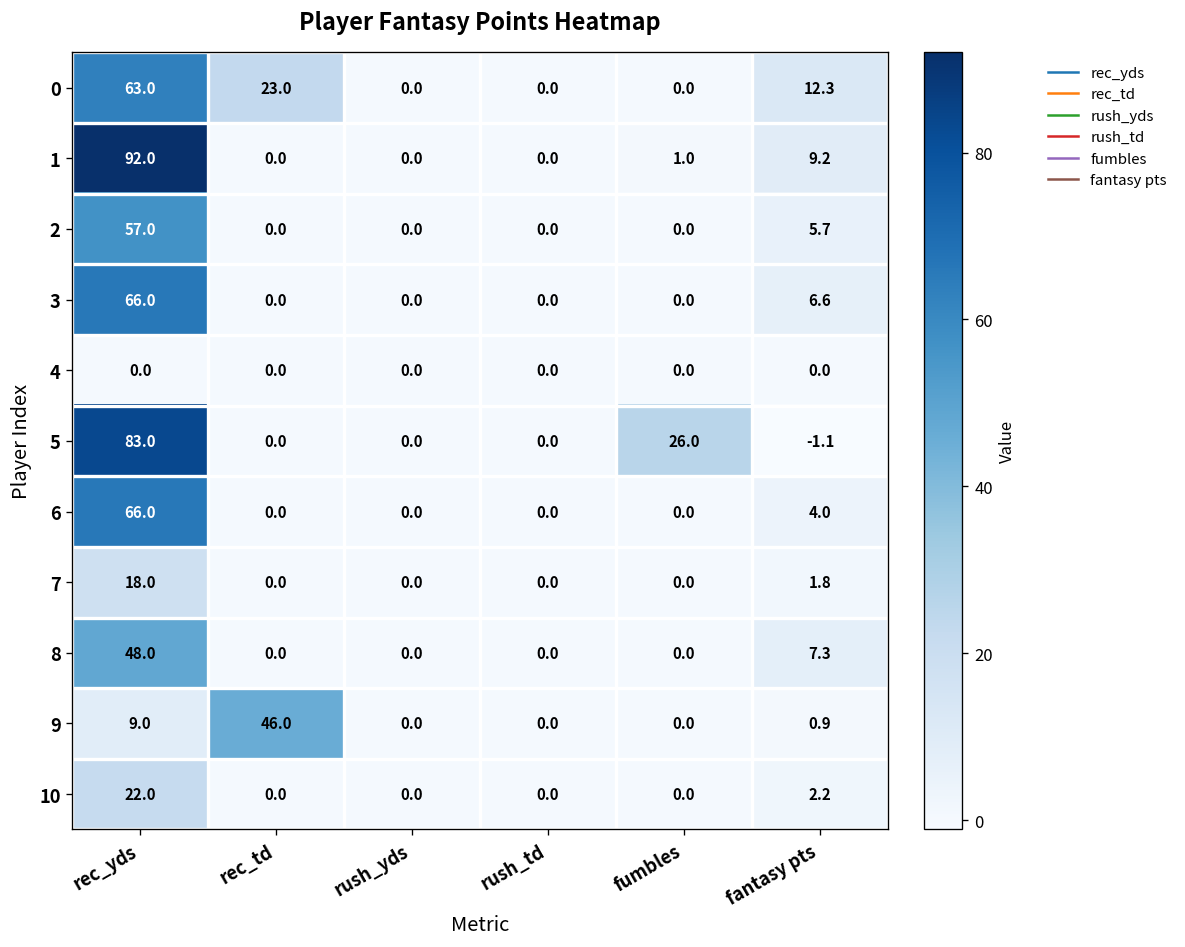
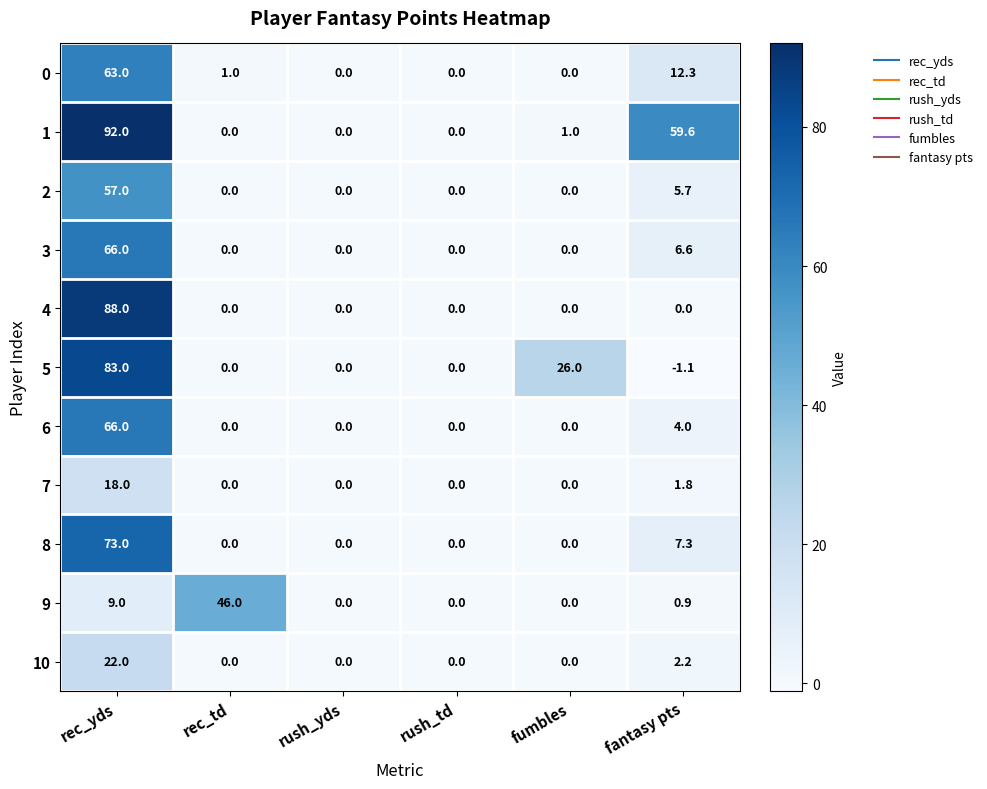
  {
    "0": {
      "rec_yds": 63.0,
-     "rec_td": 23.0,
+     "rec_td": 1.0,
      "rush_yds": 0.0,
      "rush_td": 0.0,
      "fumbles": 0.0,
      "fantasy pts": 12.3
    },
    "1": {
      "rec_yds": 92.0,
      "rec_td": 0.0,
      "rush_yds": 0.0,
      "rush_td": 0.0,
      "fumbles": 1.0,
-     "fantasy pts": 9.2
+     "fantasy pts": 59.6
    },
    "2": {
      "rec_yds": 57.0,
      "rec_td": 0.0,
      "rush_yds": 0.0,
      "rush_td": 0.0,
      "fumbles": 0.0,
      "fantasy pts": 5.7
    },
    "3": {
      "rec_yds": 66.0,
      "rec_td": 0.0,
      "rush_yds": 0.0,
      "rush_td": 0.0,
      "fumbles": 0.0,
      "fantasy pts": 6.6
    },
    "4": {
-     "rec_yds": 0.0,
+     "rec_yds": 88.0,
      "rec_td": 0.0,
      "rush_yds": 0.0,
      "rush_td": 0.0,
      "fumbles": 0.0,
      "fantasy pts": 0.0
    },
    "5": {
      "rec_yds": 83.0,
      "rec_td": 0.0,
      "rush_yds": 0.0,
      "rush_td": 0.0,
      "fumbles": 26.0,
      "fantasy pts": -1.1
    },
    "6": {
      "rec_yds": 66.0,
      "rec_td": 0.0,
      "rush_yds": 0.0,
      "rush_td": 0.0,
      "fumbles": 0.0,
      "fantasy pts": 4.0
    },
    "7": {
      "rec_yds": 18.0,
      "rec_td": 0.0,
      "rush_yds": 0.0,
      "rush_td": 0.0,
      "fumbles": 0.0,
      "fantasy pts": 1.8
    },
    "8": {
-     "rec_yds": 48.0,
+     "rec_yds": 73.0,
      "rec_td": 0.0,
      "rush_yds": 0.0,
      "rush_td": 0.0,
      "fumbles": 0.0,
      "fantasy pts": 7.3
    },
    "9": {
      "rec_yds": 9.0,
      "rec_td": 46.0,
      "rush_yds": 0.0,
      "rush_td": 0.0,
      "fumbles": 0.0,
      "fantasy pts": 0.9
    },
    "10": {
      "rec_yds": 22.0,
      "rec_td": 0.0,
      "rush_yds": 0.0,
      "rush_td": 0.0,
      "fumbles": 0.0,
      "fantasy pts": 2.2
    }
  }
